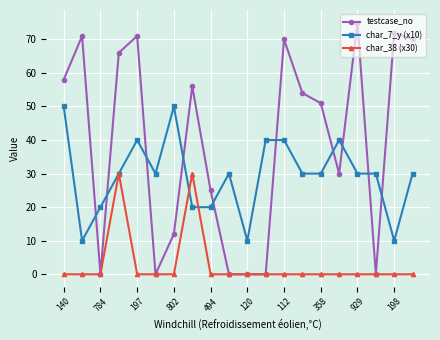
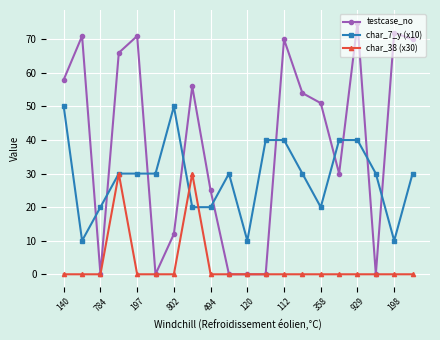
  {
    "testcase_no": {
      "140": 58,
      "197": 71,
      "802": 12,
      "494": 25,
      "112": 70,
      "358": 51
    },
    "char_7_y (x10)": {
      "140": 50,
      "784": 20,
-     "197": 40,
+     "197": 30,
      "802": 50,
      "494": 20,
      "120": 10,
      "112": 40,
-     "358": 30,
-     "929": 30,
+     "358": 20,
+     "929": 40,
      "198": 10
    },
    "char_38 (x30)": {
      "140": 0,
      "197": 0,
      "802": 0,
      "494": 0,
      "112": 0,
      "358": 0,
      "929": 0,
      "198": 0
    }
  }
